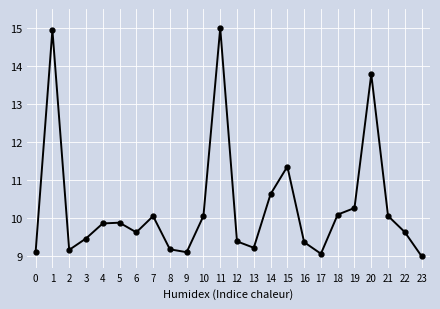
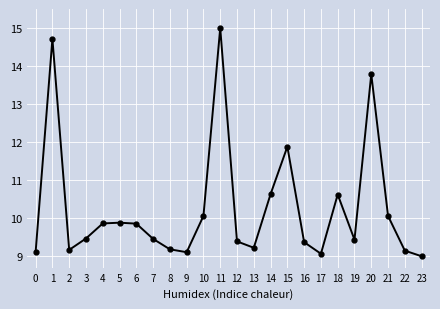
  {
    "0": 9.1,
-   "1": 14.9,
+   "1": 14.7,
    "2": 9.2,
    "3": 9.5,
    "4": 9.9,
    "5": 9.9,
-   "6": 9.6,
-   "7": 10.1,
+   "6": 9.9,
+   "7": 9.5,
    "8": 9.2,
    "9": 9.1,
    "10": 10.1,
    "11": 15.0,
    "12": 9.4,
    "13": 9.2,
    "14": 10.6,
-   "15": 11.4,
+   "15": 11.9,
    "16": 9.4,
    "17": 9.1,
-   "18": 10.1,
-   "19": 10.3,
+   "18": 10.6,
+   "19": 9.4,
    "20": 13.8,
    "21": 10.1,
-   "22": 9.6,
+   "22": 9.1,
    "23": 9.0
  }
